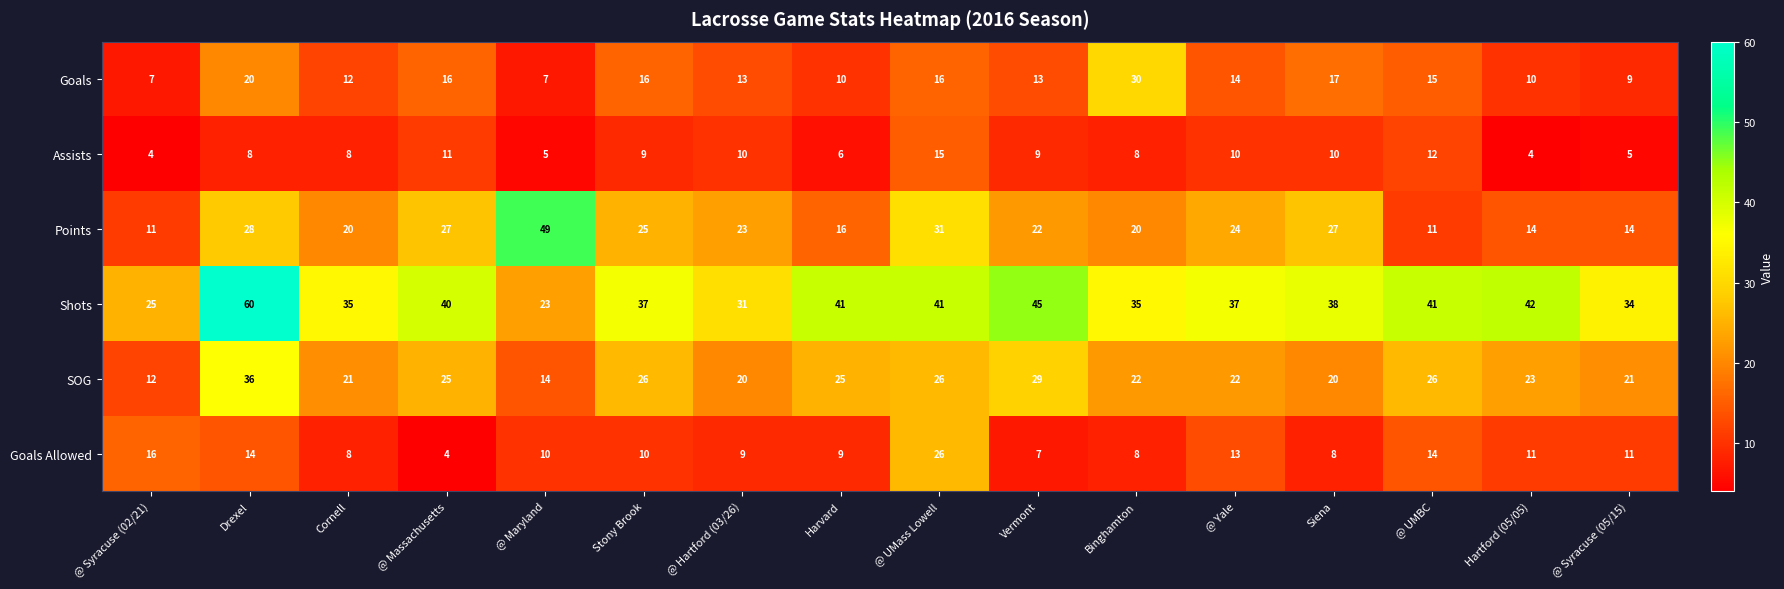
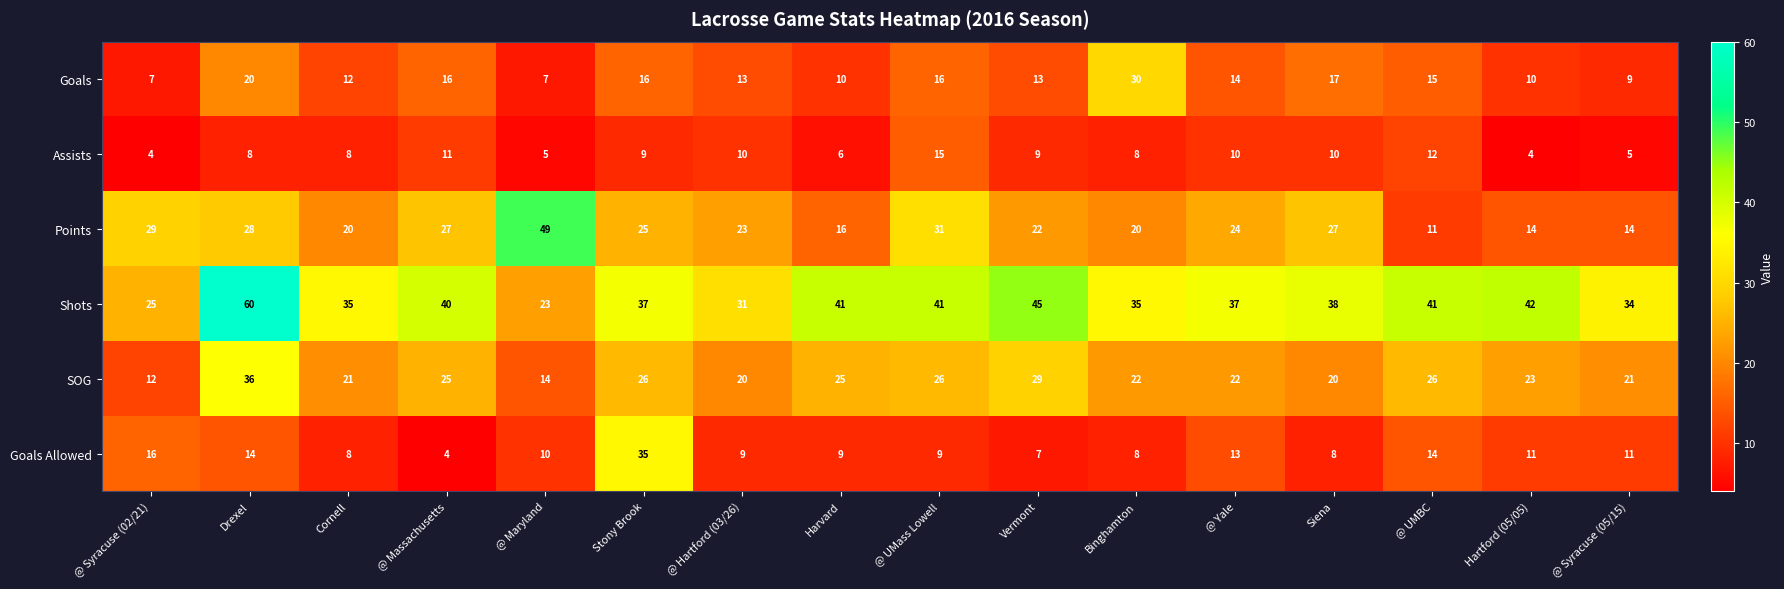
  {
    "Goals": {
      "@ Syracuse (02/21)": 7,
      "Drexel": 20,
      "Cornell": 12,
      "@ Massachusetts": 16,
      "@ Maryland": 7,
      "Stony Brook": 16,
      "@ Hartford (03/26)": 13,
      "Harvard": 10,
      "@ UMass Lowell": 16,
      "Vermont": 13,
      "Binghamton": 30,
      "@ Yale": 14,
      "Siena": 17,
      "@ UMBC": 15,
      "Hartford (05/05)": 10,
      "@ Syracuse (05/15)": 9
    },
    "Assists": {
      "@ Syracuse (02/21)": 4,
      "Drexel": 8,
      "Cornell": 8,
      "@ Massachusetts": 11,
      "@ Maryland": 5,
      "Stony Brook": 9,
      "@ Hartford (03/26)": 10,
      "Harvard": 6,
      "@ UMass Lowell": 15,
      "Vermont": 9,
      "Binghamton": 8,
      "@ Yale": 10,
      "Siena": 10,
      "@ UMBC": 12,
      "Hartford (05/05)": 4,
      "@ Syracuse (05/15)": 5
    },
    "Points": {
-     "@ Syracuse (02/21)": 11,
+     "@ Syracuse (02/21)": 29,
      "Drexel": 28,
      "Cornell": 20,
      "@ Massachusetts": 27,
      "@ Maryland": 49,
      "Stony Brook": 25,
      "@ Hartford (03/26)": 23,
      "Harvard": 16,
      "@ UMass Lowell": 31,
      "Vermont": 22,
      "Binghamton": 20,
      "@ Yale": 24,
      "Siena": 27,
      "@ UMBC": 11,
      "Hartford (05/05)": 14,
      "@ Syracuse (05/15)": 14
    },
    "Shots": {
      "@ Syracuse (02/21)": 25,
      "Drexel": 60,
      "Cornell": 35,
      "@ Massachusetts": 40,
      "@ Maryland": 23,
      "Stony Brook": 37,
      "@ Hartford (03/26)": 31,
      "Harvard": 41,
      "@ UMass Lowell": 41,
      "Vermont": 45,
      "Binghamton": 35,
      "@ Yale": 37,
      "Siena": 38,
      "@ UMBC": 41,
      "Hartford (05/05)": 42,
      "@ Syracuse (05/15)": 34
    },
    "SOG": {
      "@ Syracuse (02/21)": 12,
      "Drexel": 36,
      "Cornell": 21,
      "@ Massachusetts": 25,
      "@ Maryland": 14,
      "Stony Brook": 26,
      "@ Hartford (03/26)": 20,
      "Harvard": 25,
      "@ UMass Lowell": 26,
      "Vermont": 29,
      "Binghamton": 22,
      "@ Yale": 22,
      "Siena": 20,
      "@ UMBC": 26,
      "Hartford (05/05)": 23,
      "@ Syracuse (05/15)": 21
    },
    "Goals Allowed": {
      "@ Syracuse (02/21)": 16,
      "Drexel": 14,
      "Cornell": 8,
      "@ Massachusetts": 4,
      "@ Maryland": 10,
-     "Stony Brook": 10,
+     "Stony Brook": 35,
      "@ Hartford (03/26)": 9,
      "Harvard": 9,
-     "@ UMass Lowell": 26,
+     "@ UMass Lowell": 9,
      "Vermont": 7,
      "Binghamton": 8,
      "@ Yale": 13,
      "Siena": 8,
      "@ UMBC": 14,
      "Hartford (05/05)": 11,
      "@ Syracuse (05/15)": 11
    }
  }
